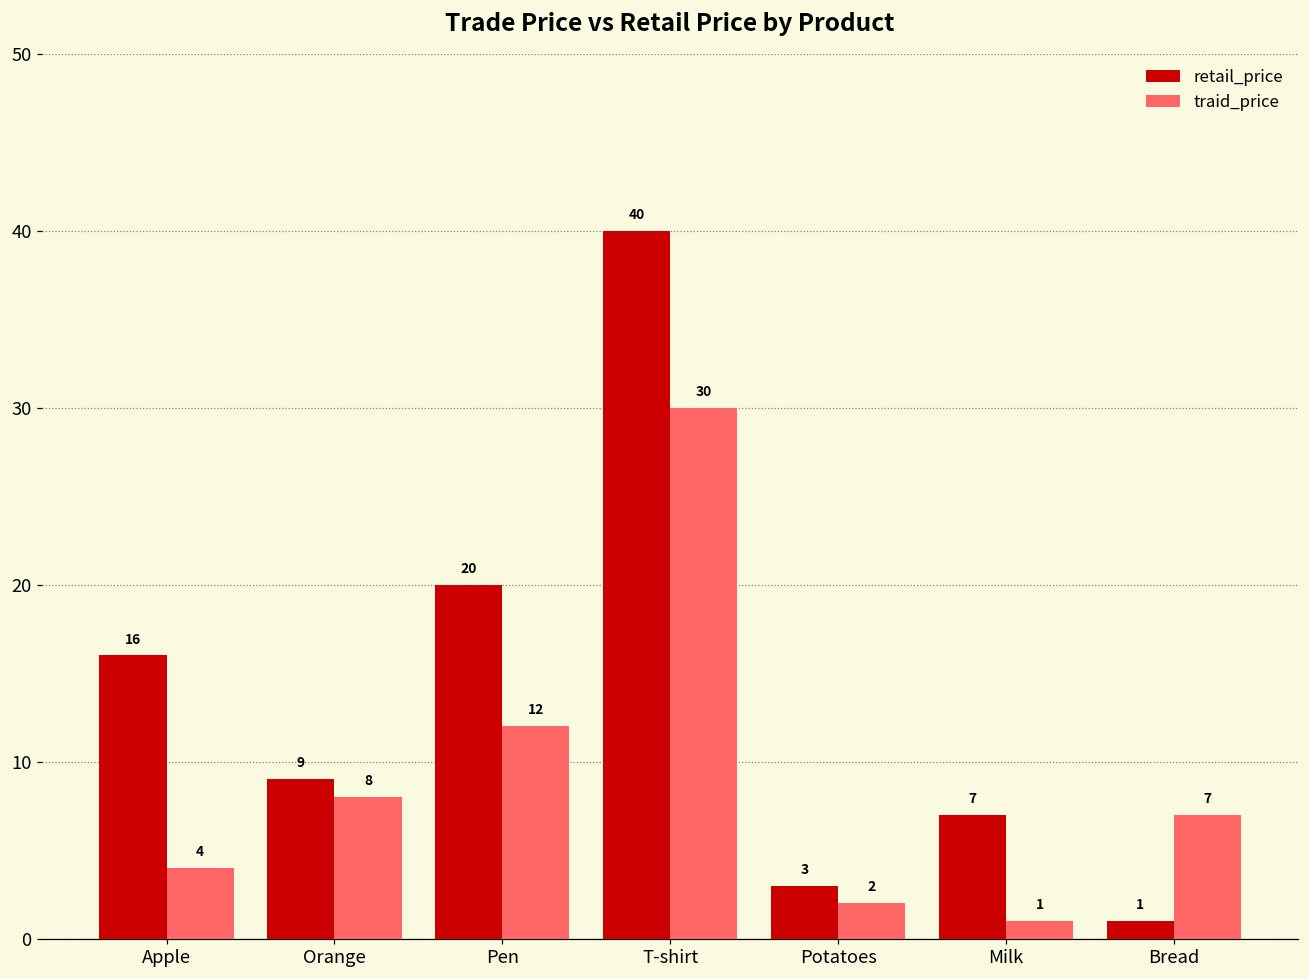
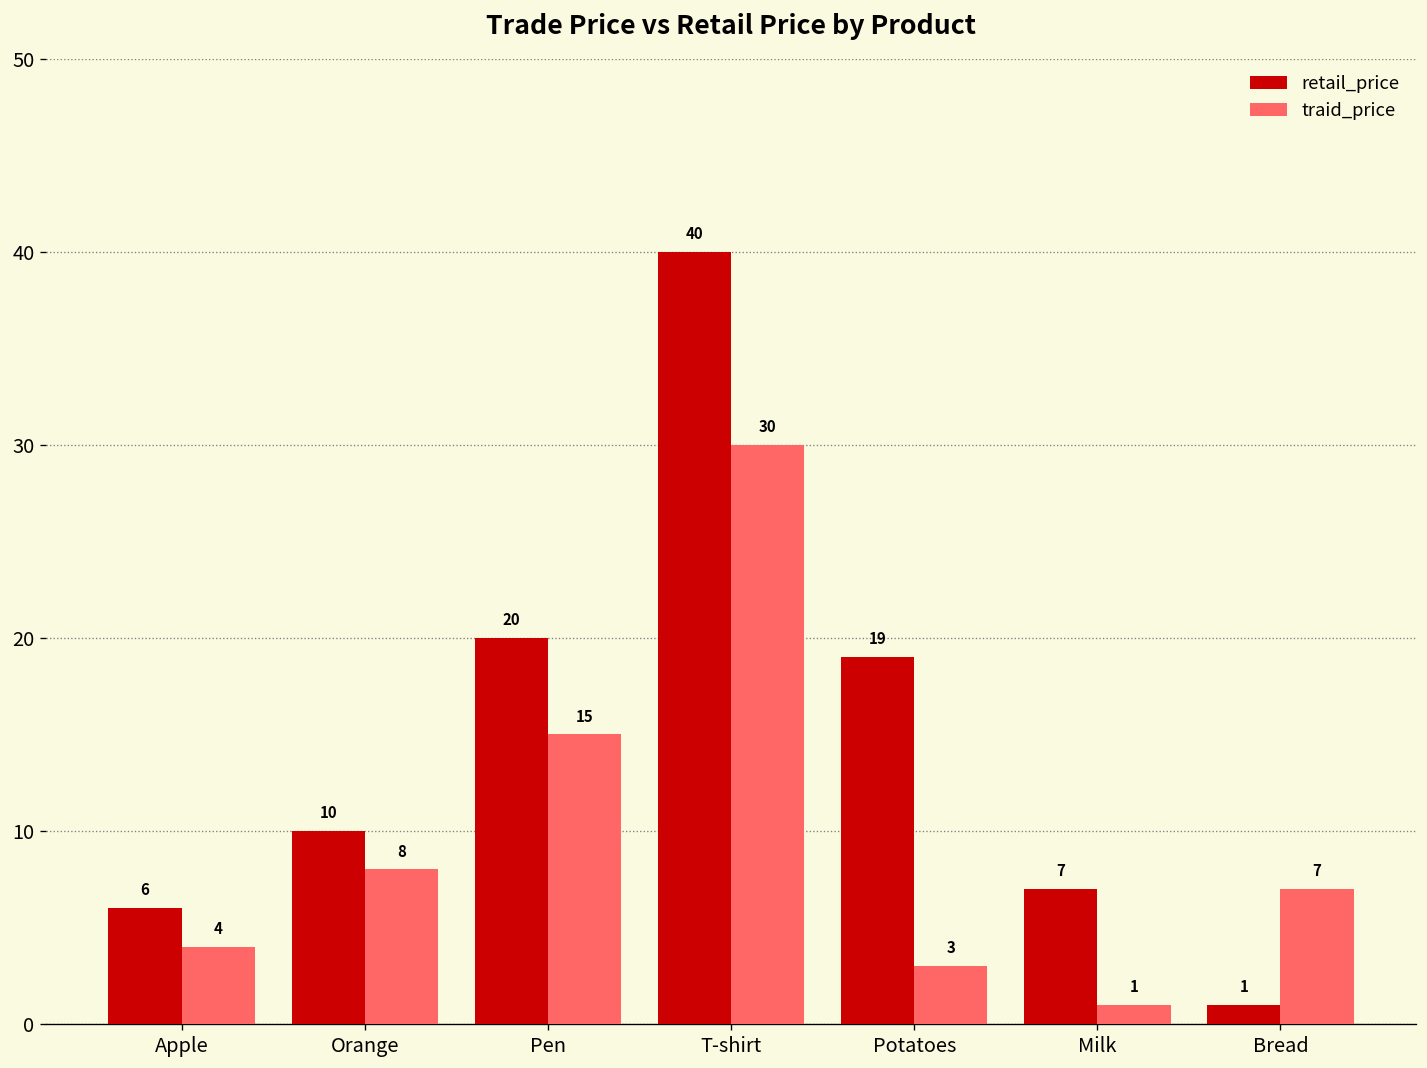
  {
    "retail_price": {
-     "Apple": 16,
-     "Orange": 9,
+     "Apple": 6,
+     "Orange": 10,
      "Pen": 20,
      "T-shirt": 40,
-     "Potatoes": 3,
+     "Potatoes": 19,
      "Milk": 7,
      "Bread": 1
    },
    "traid_price": {
      "Apple": 4,
      "Orange": 8,
-     "Pen": 12,
+     "Pen": 15,
      "T-shirt": 30,
-     "Potatoes": 2,
+     "Potatoes": 3,
      "Milk": 1,
      "Bread": 7
    }
  }
